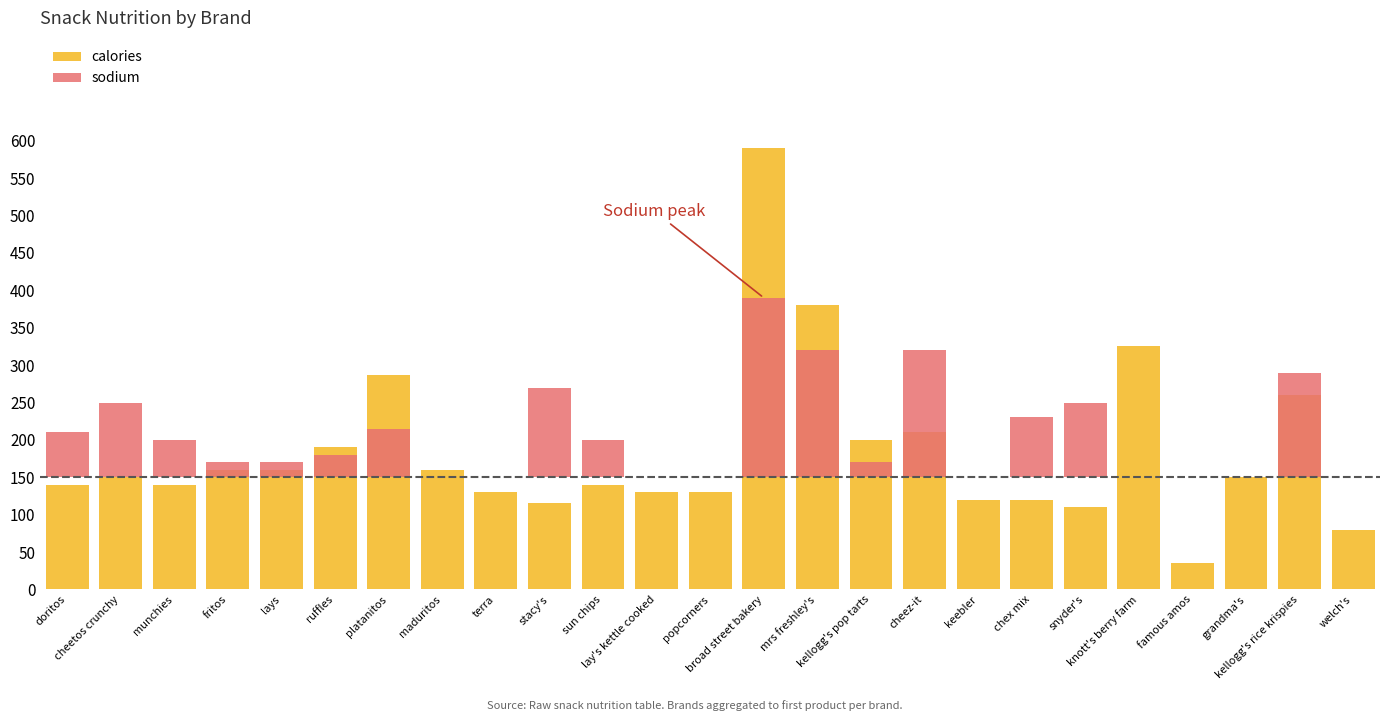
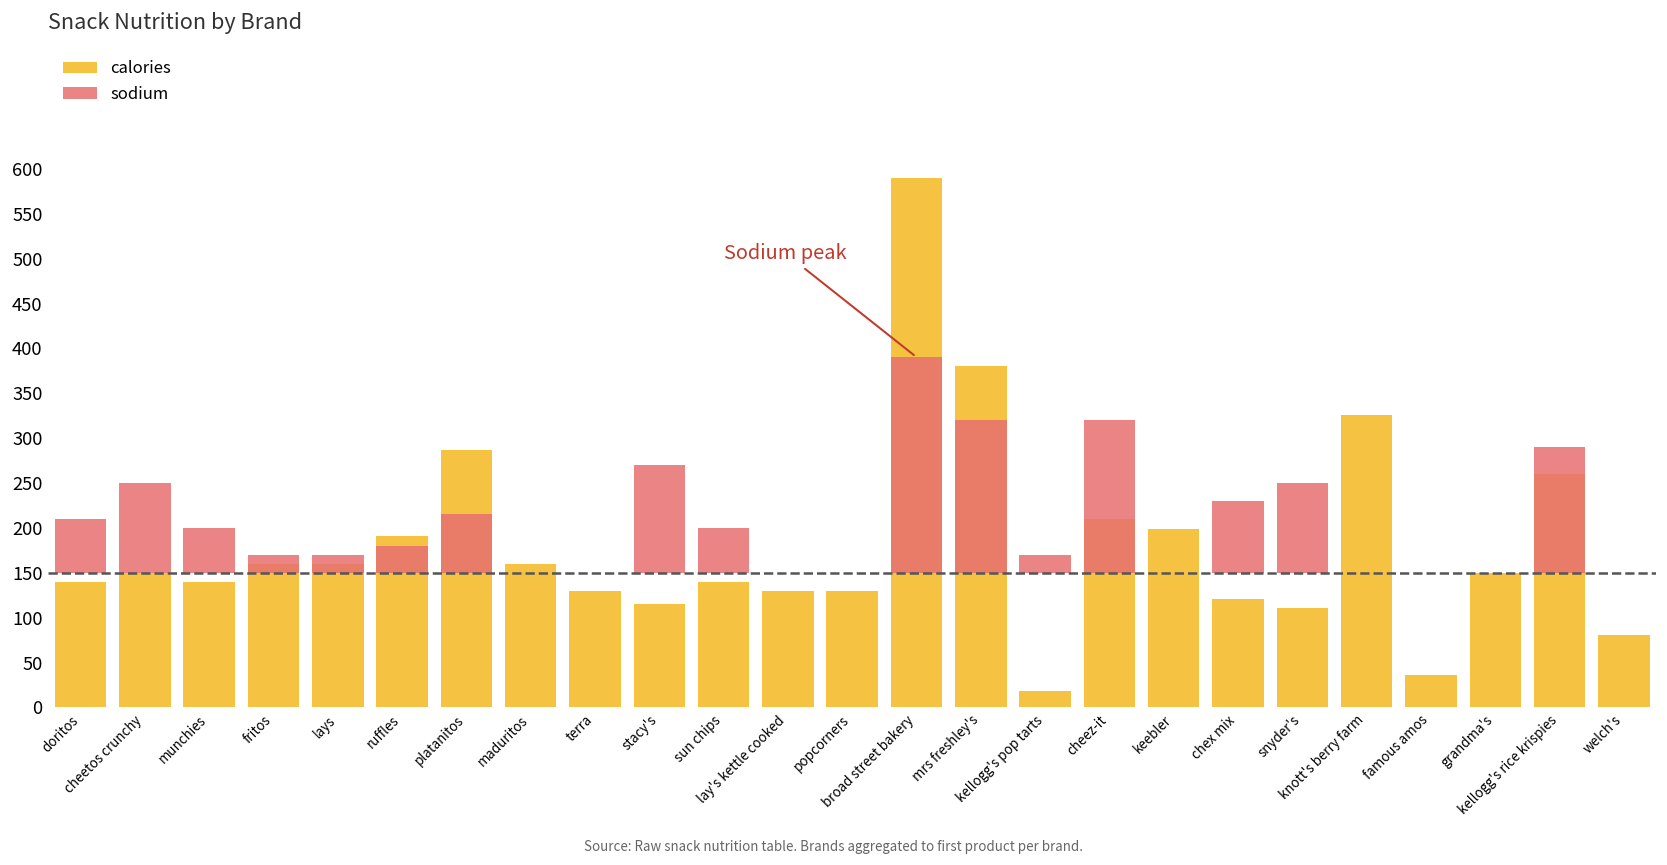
  {
    "calories": {
      "doritos": 140,
      "cheetos crunchy": 150,
      "munchies": 140,
      "ruffles": 190,
      "platanitos": 290,
      "maduritos": 160,
      "terra": 130,
      "stacy's": 120,
      "sun chips": 140,
      "lay's kettle cooked": 130,
      "popcorners": 130,
      "broad street bakery": 590,
      "mrs freshley's": 380,
-     "kellogg's pop tarts": 200,
-     "keebler": 120,
+     "kellogg's pop tarts": 20,
+     "keebler": 200,
      "chex mix": 120,
      "snyder's": 110,
      "knott's berry farm": 330,
      "famous amos": 40,
      "grandma's": 150,
      "welch's": 80
    },
    "sodium": {
      "doritos": 210,
      "munchies": 200,
      "fritos": 170,
      "lays": 170,
      "stacy's": 270,
      "sun chips": 200,
      "cheez-it": 320,
      "chex mix": 230,
      "snyder's": 250,
      "kellogg's rice krispies": 290
    }
  }
